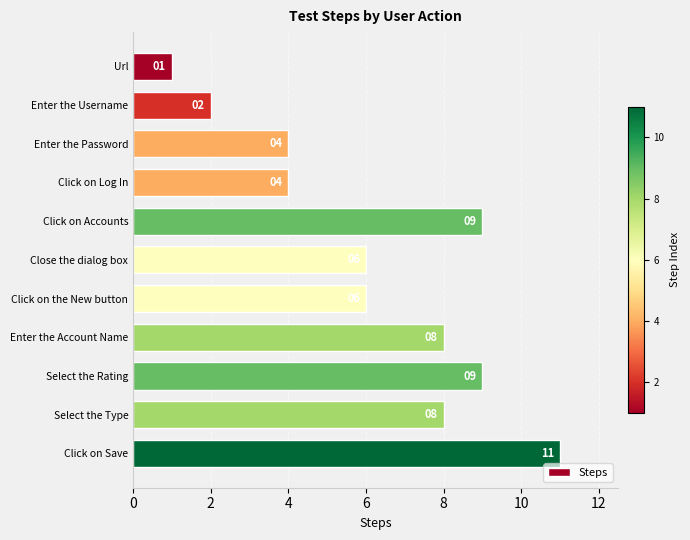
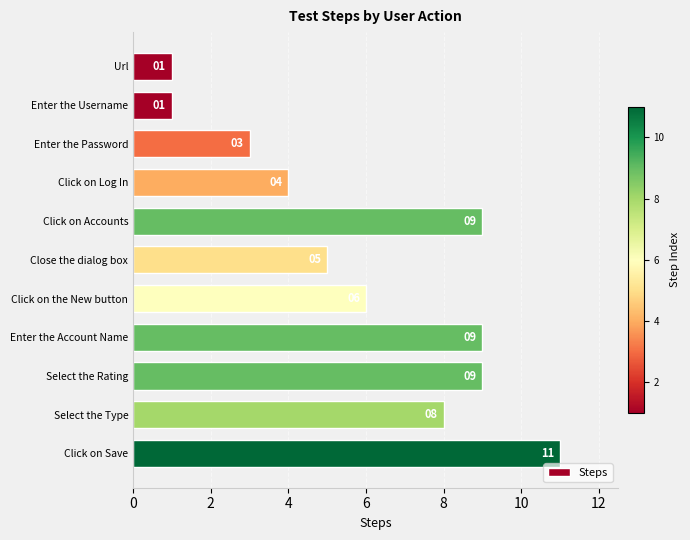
  {
    "Url": "01",
-   "Enter the Username": "02",
-   "Enter the Password": "04",
+   "Enter the Username": "01",
+   "Enter the Password": "03",
    "Click on Log In": "04",
    "Click on Accounts": "09",
-   "Close the dialog box": "06",
+   "Close the dialog box": "05",
    "Click on the New button": "06",
-   "Enter the Account Name": "08",
+   "Enter the Account Name": "09",
    "Select the Rating": "09",
    "Select the Type": "08",
    "Click on Save": "11"
  }
